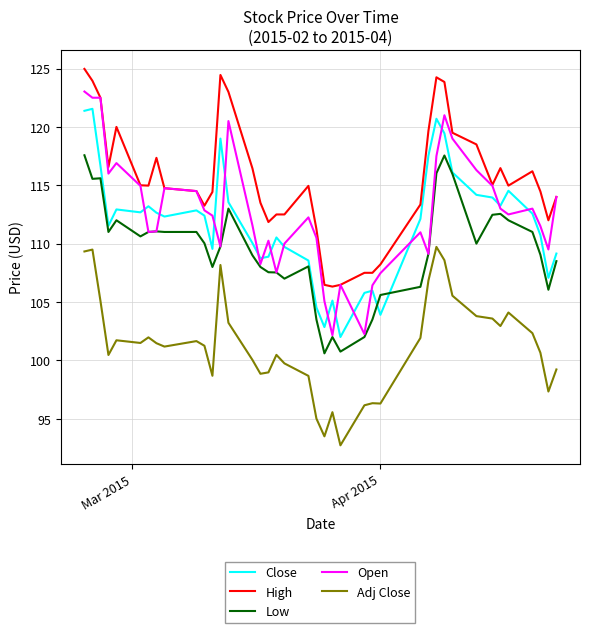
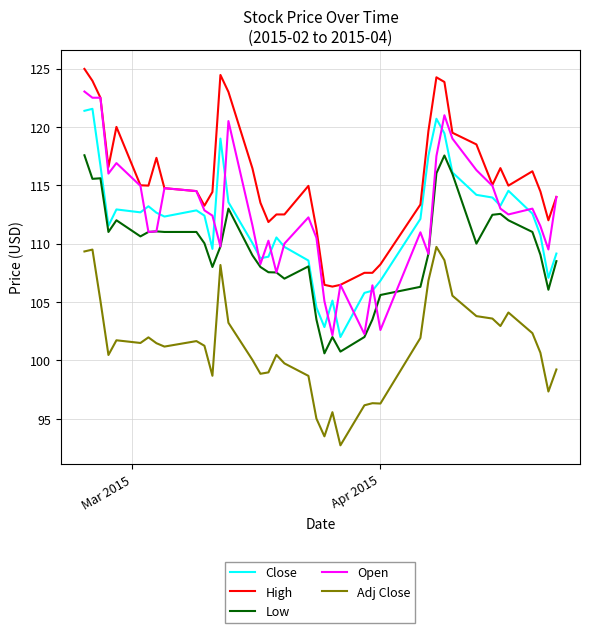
  {
    "Close": {
-     "Apr 2015": 103.9
+     "Apr 2015": 106.8
    },
    "High": {
      "Apr 2015": 108.2
    },
    "Low": {
      "Apr 2015": 105.6
    },
    "Open": {
-     "Apr 2015": 107.5
+     "Apr 2015": 102.6
    },
    "Adj Close": {
      "Apr 2015": 96.3
    }
  }
